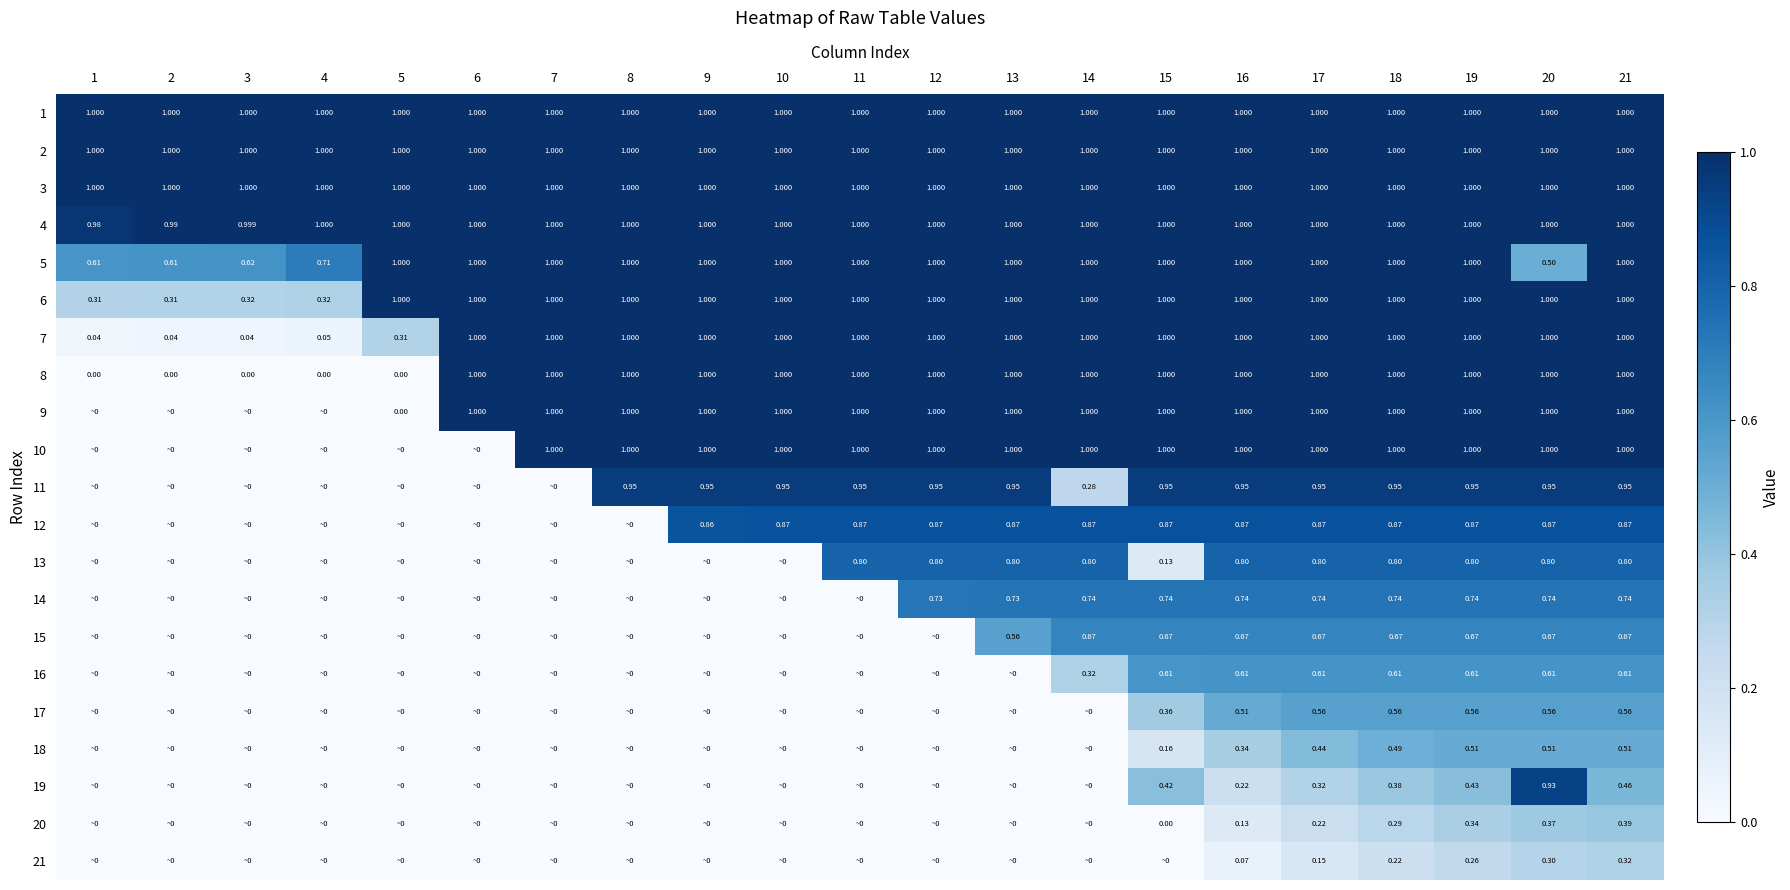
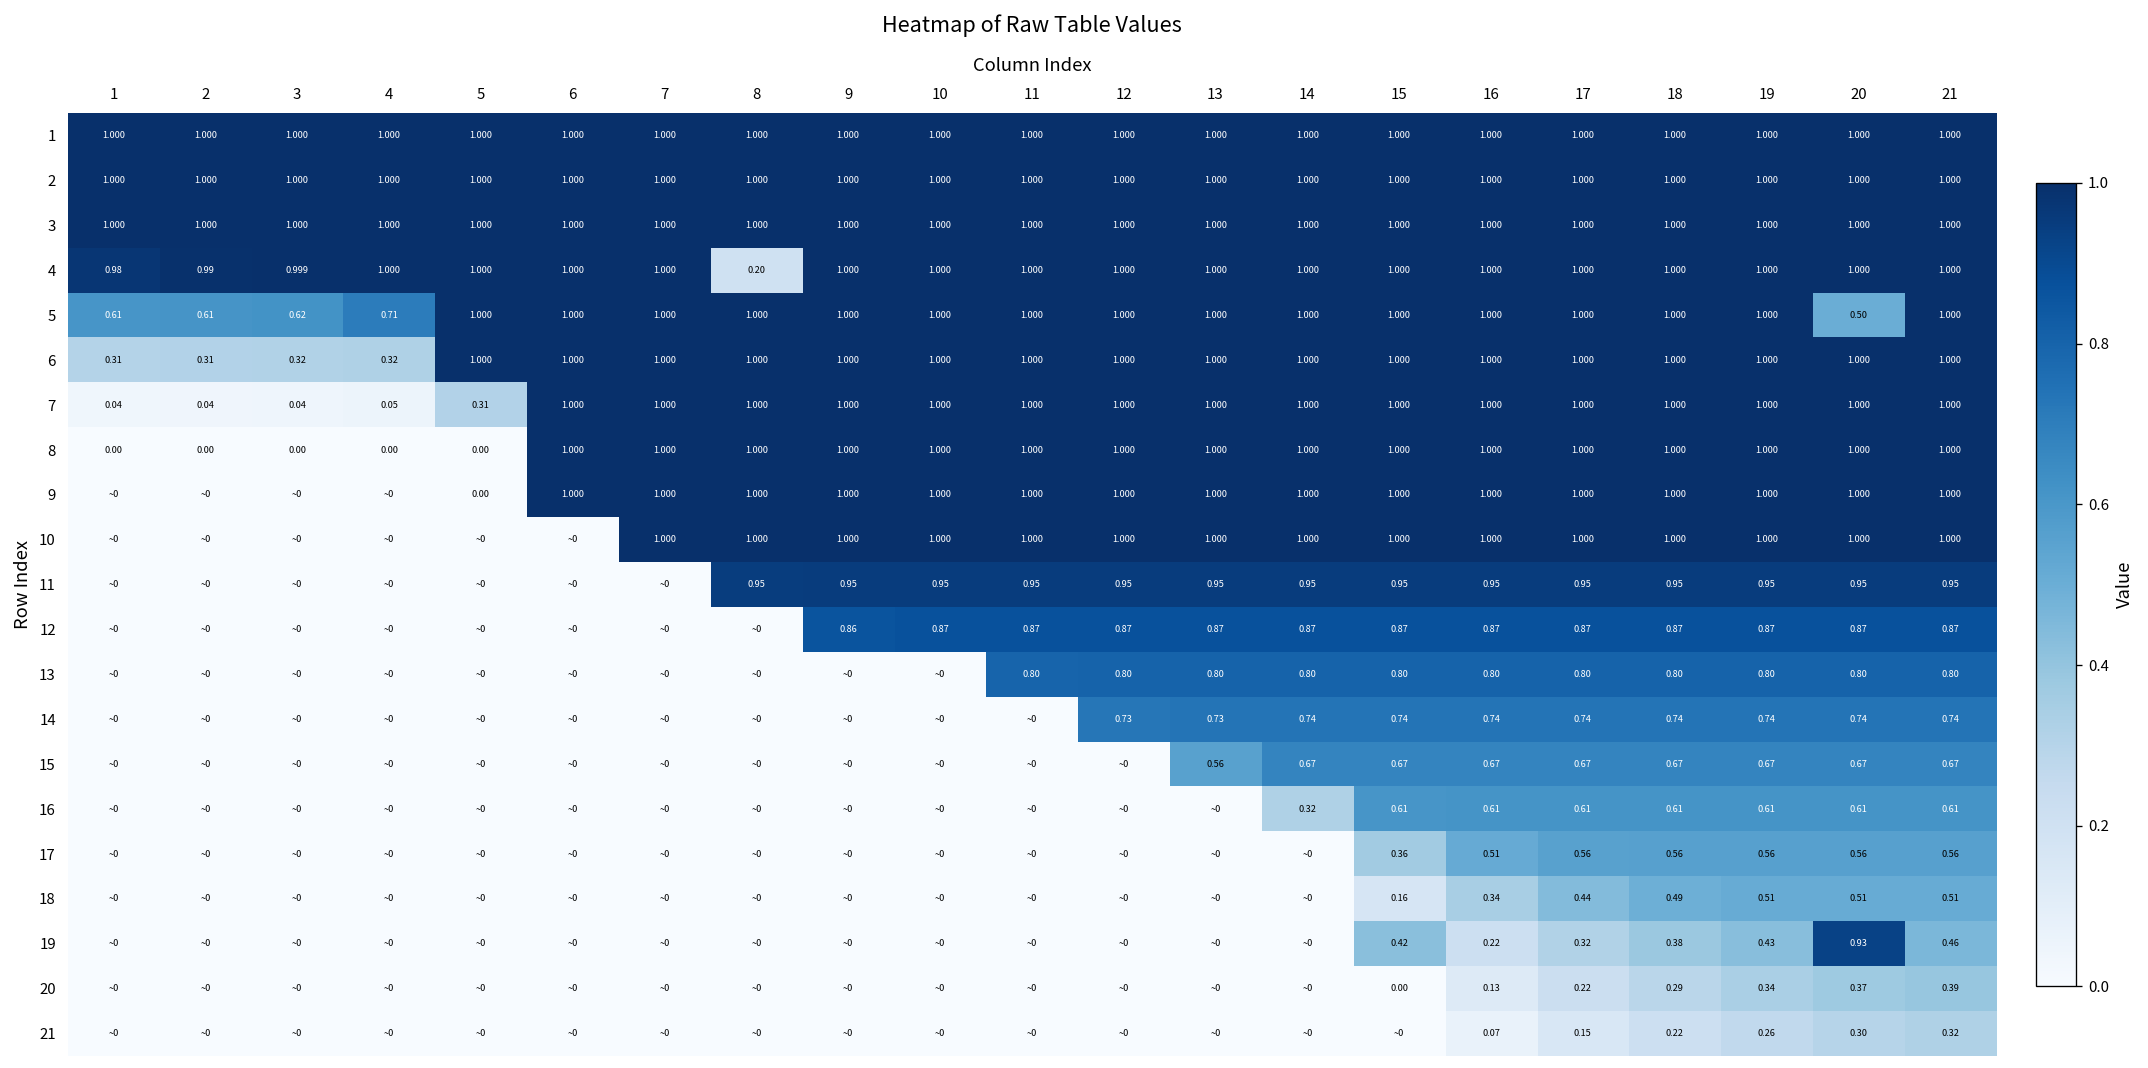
  {
    "4": {
      "1": 0.98,
      "2": 0.99,
      "3": 0.999,
      "4": 1.000,
      "5": 1.000,
      "6": 1.000,
      "7": 1.000,
-     "8": 1.000,
+     "8": 0.20,
      "9": 1.000,
      "10": 1.000,
      "11": 1.000,
      "12": 1.000,
      "13": 1.000,
      "14": 1.000,
      "15": 1.000,
      "16": 1.000,
      "17": 1.000,
      "18": 1.000,
      "19": 1.000,
      "20": 1.000,
      "21": 1.000
    },
    "11": {
      "1": 0,
      "2": 0,
      "3": 0,
      "4": 0,
      "5": 0,
      "6": 0,
      "7": 0,
      "8": 0.95,
      "9": 0.95,
      "10": 0.95,
      "11": 0.95,
      "12": 0.95,
      "13": 0.95,
-     "14": 0.28,
+     "14": 0.95,
      "15": 0.95,
      "16": 0.95,
      "17": 0.95,
      "18": 0.95,
      "19": 0.95,
      "20": 0.95,
      "21": 0.95
    },
    "13": {
      "1": 0,
      "2": 0,
      "3": 0,
      "4": 0,
      "5": 0,
      "6": 0,
      "7": 0,
      "8": 0,
      "9": 0,
      "10": 0,
      "11": 0.80,
      "12": 0.80,
      "13": 0.80,
      "14": 0.80,
-     "15": 0.13,
+     "15": 0.80,
      "16": 0.80,
      "17": 0.80,
      "18": 0.80,
      "19": 0.80,
      "20": 0.80,
      "21": 0.80
    }
  }
